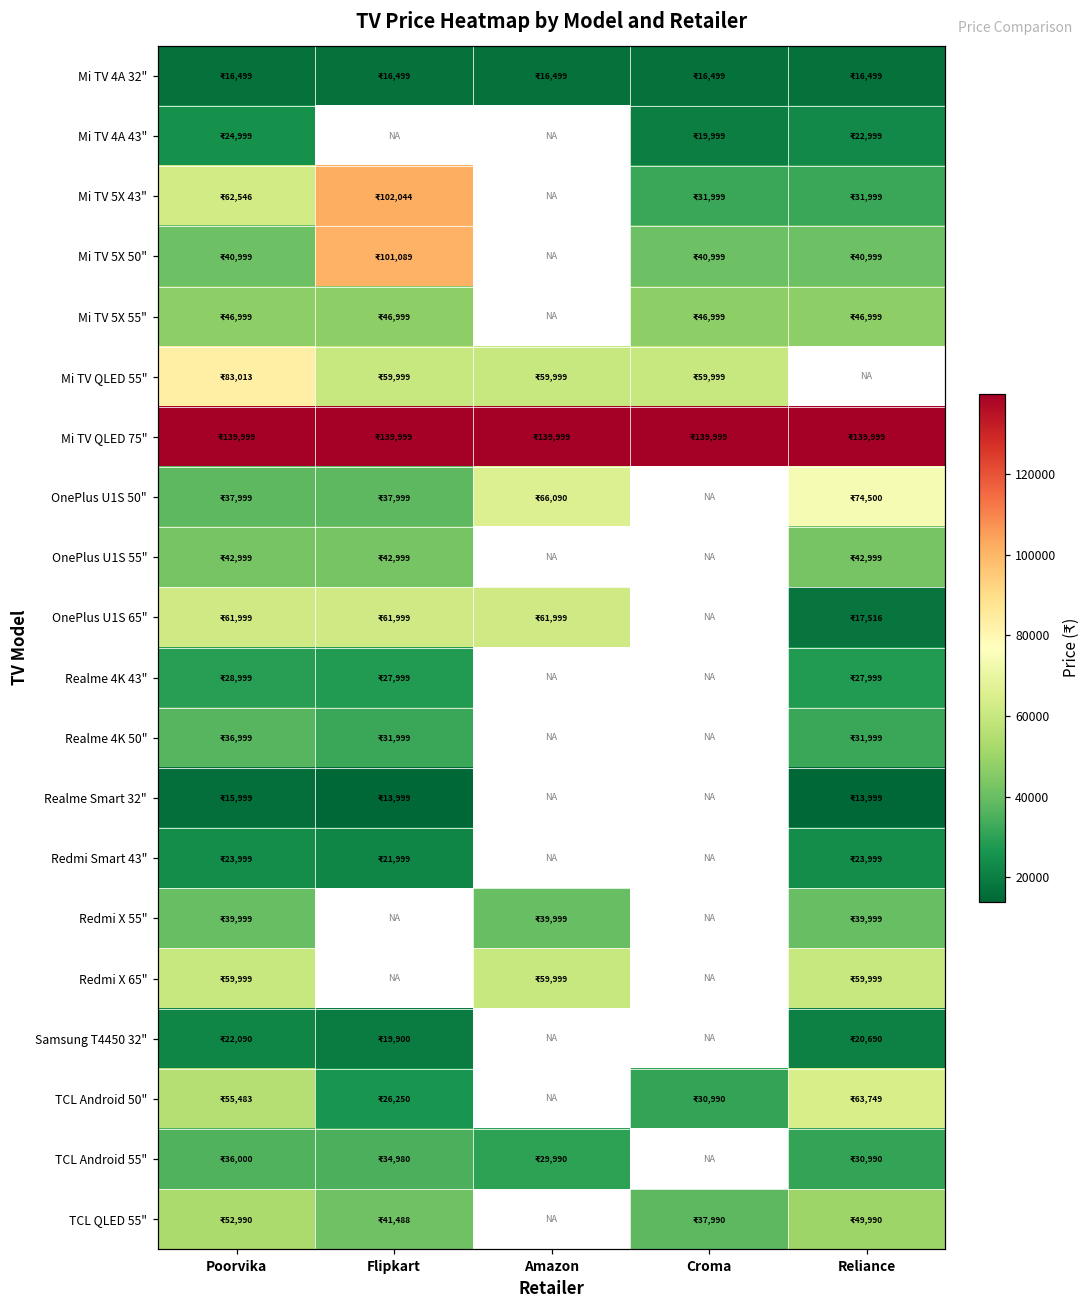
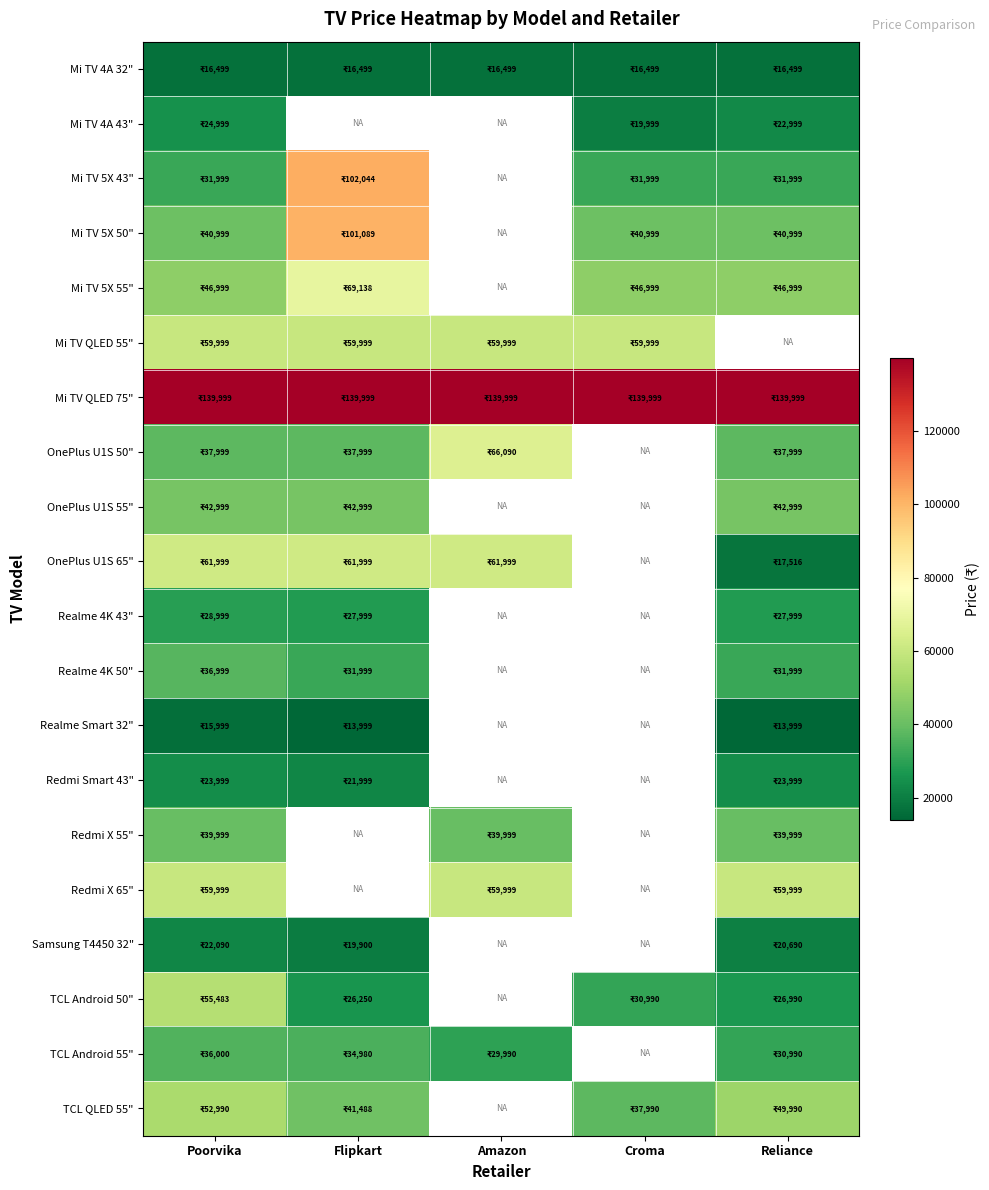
  {
    "Mi TV 4A 32\"": {
      "Poorvika": "16,499",
      "Flipkart": "16,499",
      "Amazon": "16,499",
      "Croma": "16,499",
      "Reliance": "16,499"
    },
    "Mi TV 4A 43\"": {
      "Poorvika": "24,999",
      "Croma": "19,999",
      "Reliance": "22,999"
    },
    "Mi TV 5X 43\"": {
-     "Poorvika": "62,546",
+     "Poorvika": "31,999",
      "Flipkart": "102,044",
      "Croma": "31,999",
      "Reliance": "31,999"
    },
    "Mi TV 5X 50\"": {
      "Poorvika": "40,999",
      "Flipkart": "101,089",
      "Croma": "40,999",
      "Reliance": "40,999"
    },
    "Mi TV 5X 55\"": {
      "Poorvika": "46,999",
-     "Flipkart": "46,999",
+     "Flipkart": "69,138",
      "Croma": "46,999",
      "Reliance": "46,999"
    },
    "Mi TV QLED 55\"": {
-     "Poorvika": "83,013",
+     "Poorvika": "59,999",
      "Flipkart": "59,999",
      "Amazon": "59,999",
      "Croma": "59,999"
    },
    "Mi TV QLED 75\"": {
      "Poorvika": "139,999",
      "Flipkart": "139,999",
      "Amazon": "139,999",
      "Croma": "139,999",
      "Reliance": "139,999"
    },
    "OnePlus U1S 50\"": {
      "Poorvika": "37,999",
      "Flipkart": "37,999",
      "Amazon": "66,090",
-     "Reliance": "74,500"
+     "Reliance": "37,999"
    },
    "OnePlus U1S 55\"": {
      "Poorvika": "42,999",
      "Flipkart": "42,999",
      "Reliance": "42,999"
    },
    "OnePlus U1S 65\"": {
      "Poorvika": "61,999",
      "Flipkart": "61,999",
      "Amazon": "61,999",
      "Reliance": "17,516"
    },
    "Realme 4K 43\"": {
      "Poorvika": "28,999",
      "Flipkart": "27,999",
      "Reliance": "27,999"
    },
    "Realme 4K 50\"": {
      "Poorvika": "36,999",
      "Flipkart": "31,999",
      "Reliance": "31,999"
    },
    "Realme Smart 32\"": {
      "Poorvika": "15,999",
      "Flipkart": "13,999",
      "Reliance": "13,999"
    },
    "Redmi Smart 43\"": {
      "Poorvika": "23,999",
      "Flipkart": "21,999",
      "Reliance": "23,999"
    },
    "Redmi X 55\"": {
      "Poorvika": "39,999",
      "Amazon": "39,999",
      "Reliance": "39,999"
    },
    "Redmi X 65\"": {
      "Poorvika": "59,999",
      "Amazon": "59,999",
      "Reliance": "59,999"
    },
    "Samsung T4450 32\"": {
      "Poorvika": "22,090",
      "Flipkart": "19,900",
      "Reliance": "20,690"
    },
    "TCL Android 50\"": {
      "Poorvika": "55,483",
      "Flipkart": "26,250",
      "Croma": "30,990",
-     "Reliance": "63,749"
+     "Reliance": "26,990"
    },
    "TCL Android 55\"": {
      "Poorvika": "36,000",
      "Flipkart": "34,980",
      "Amazon": "29,990",
      "Reliance": "30,990"
    },
    "TCL QLED 55\"": {
      "Poorvika": "52,990",
      "Flipkart": "41,488",
      "Croma": "37,990",
      "Reliance": "49,990"
    }
  }
